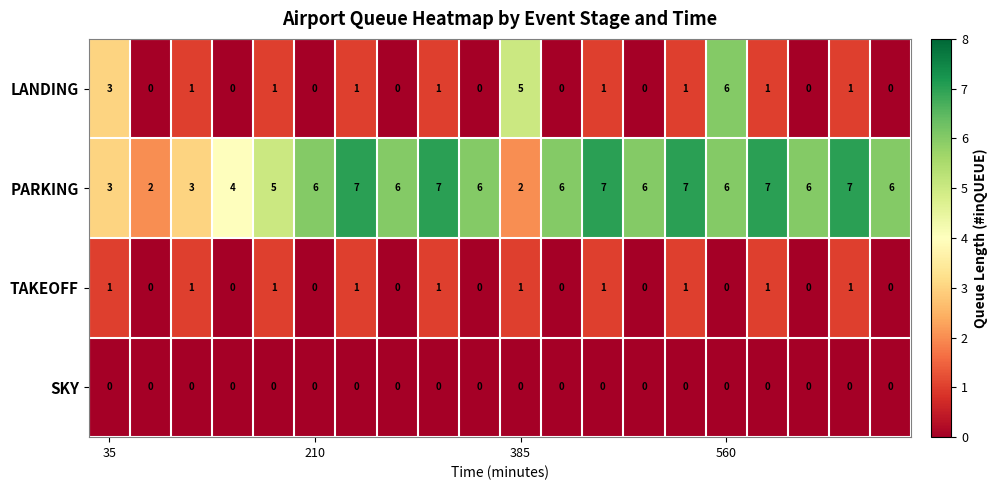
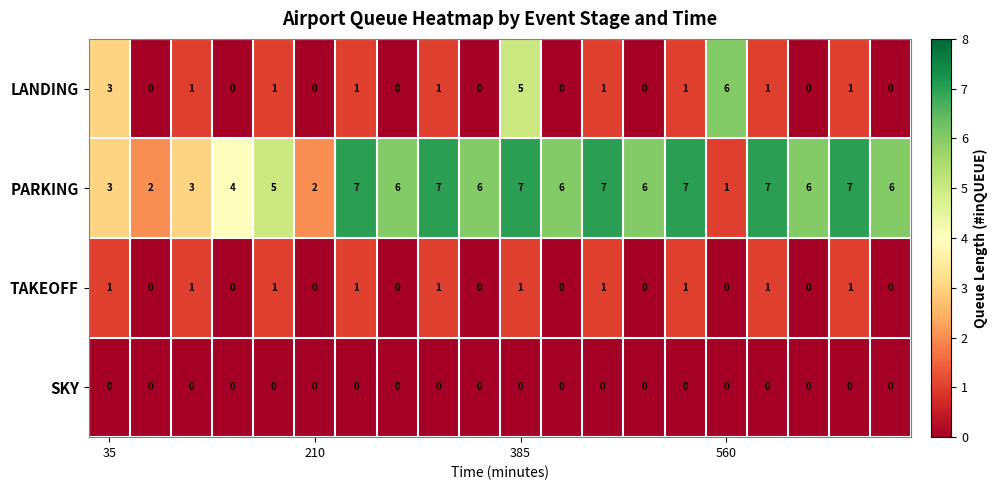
  {
    "LANDING": {
      "35": 3,
      "210": 0,
      "385": 5,
      "560": 6
    },
    "PARKING": {
      "35": 3,
-     "210": 6,
-     "385": 2,
-     "560": 6
+     "210": 2,
+     "385": 7,
+     "560": 1
    },
    "TAKEOFF": {
      "35": 1,
      "210": 0,
      "385": 1,
      "560": 0
    },
    "SKY": {
      "35": 0,
      "210": 0,
      "385": 0,
      "560": 0
    }
  }
